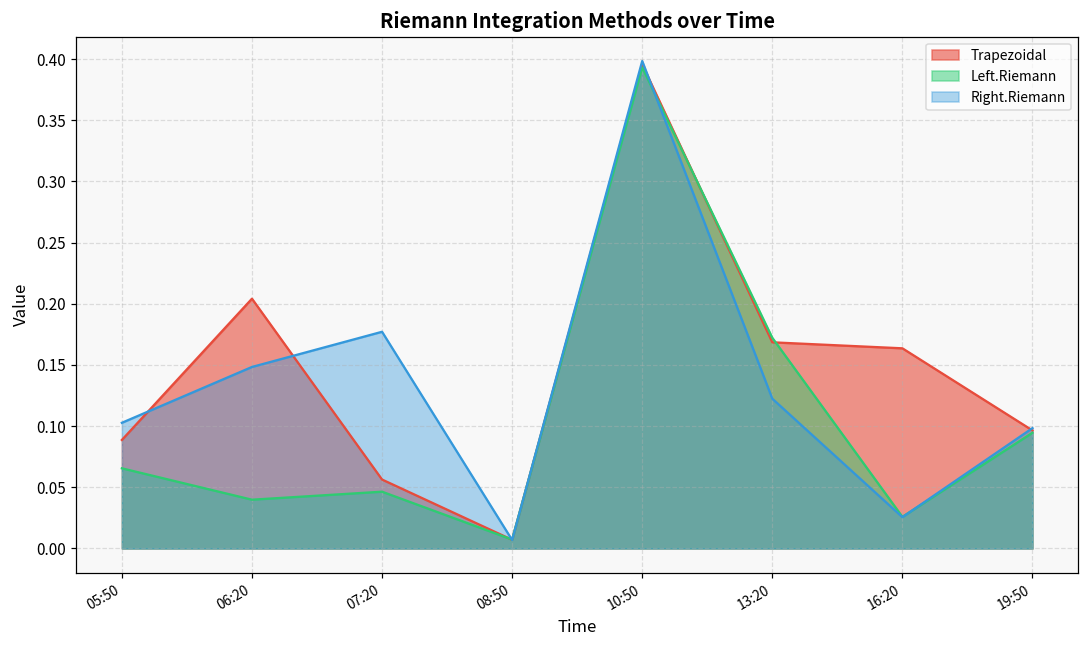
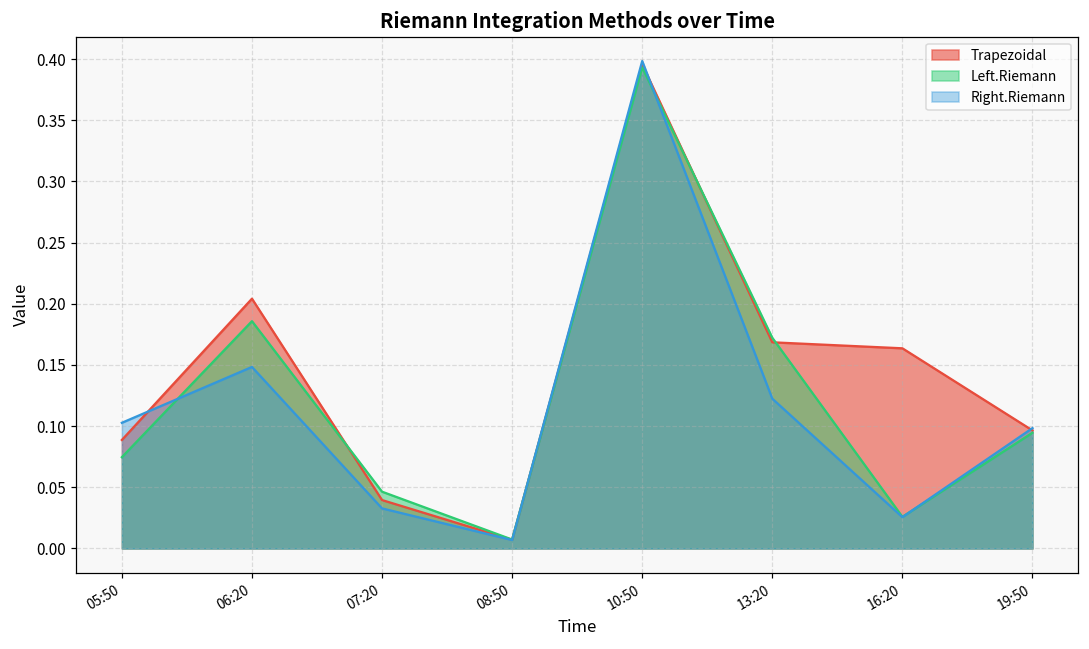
  {
    "Trapezoidal": {
      "05:50": 0.089,
      "06:20": 0.204,
-     "07:20": 0.056,
+     "07:20": 0.040,
      "10:50": 0.396,
      "13:20": 0.169,
      "16:20": 0.164
    },
    "Left.Riemann": {
-     "05:50": 0.066,
-     "06:20": 0.040,
+     "05:50": 0.075,
+     "06:20": 0.186,
      "07:20": 0.046,
      "10:50": 0.393,
      "13:20": 0.172
    },
    "Right.Riemann": {
      "05:50": 0.103,
      "06:20": 0.148,
-     "07:20": 0.177,
+     "07:20": 0.033,
      "10:50": 0.398,
      "13:20": 0.122
    }
  }
